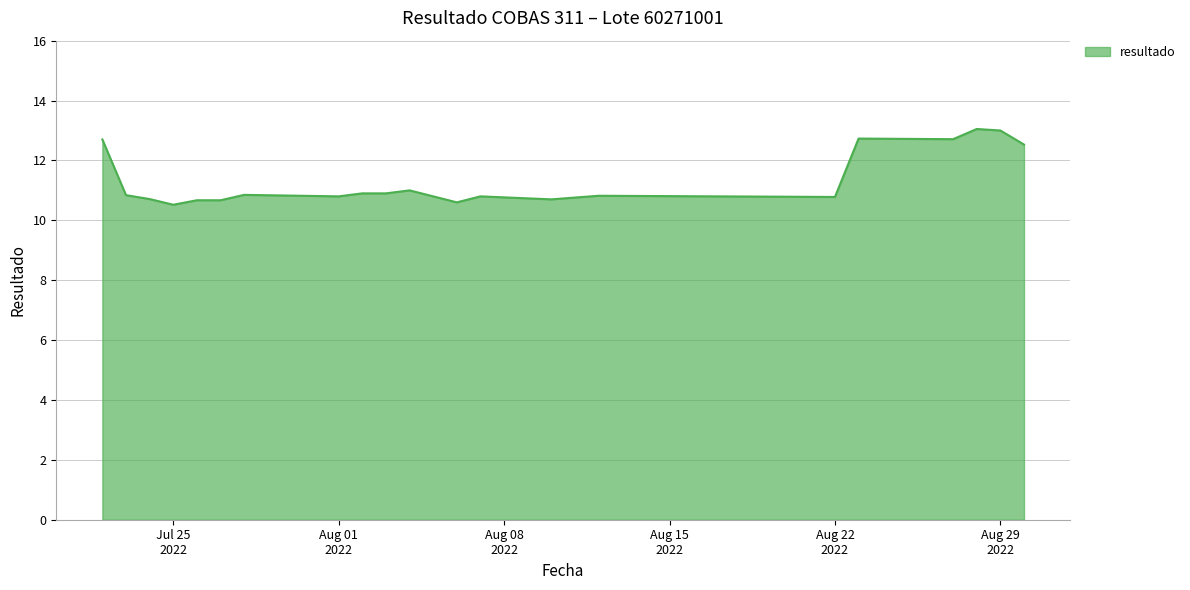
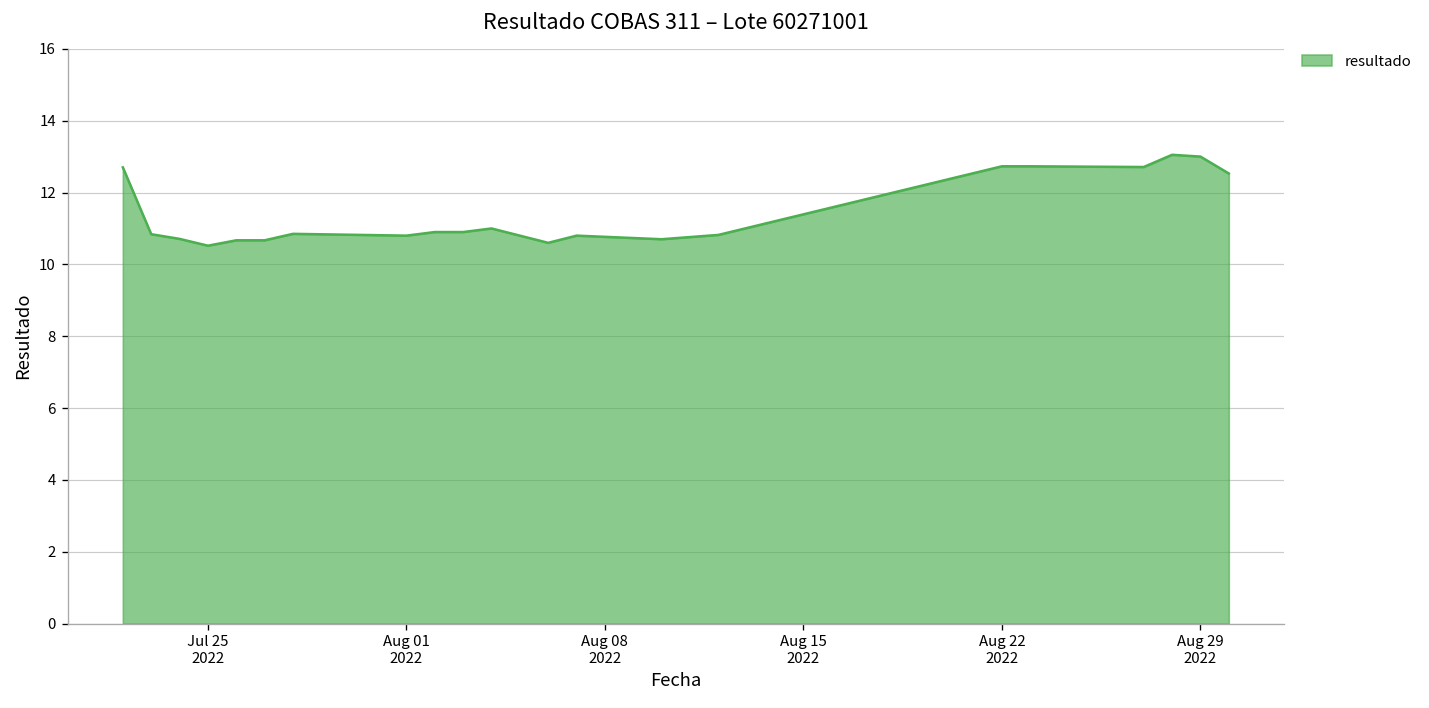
  {
    "Jul 25 2022": 10.5,
    "Aug 01 2022": 10.8,
-   "Aug 22 2022": 10.8,
+   "Aug 22 2022": 12.7,
    "Aug 29 2022": 13.0
  }
